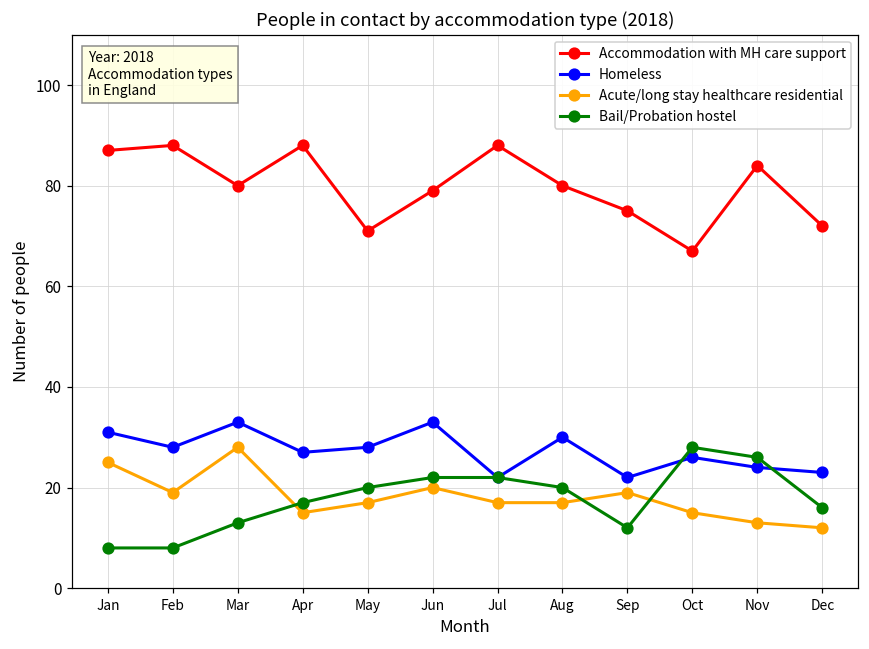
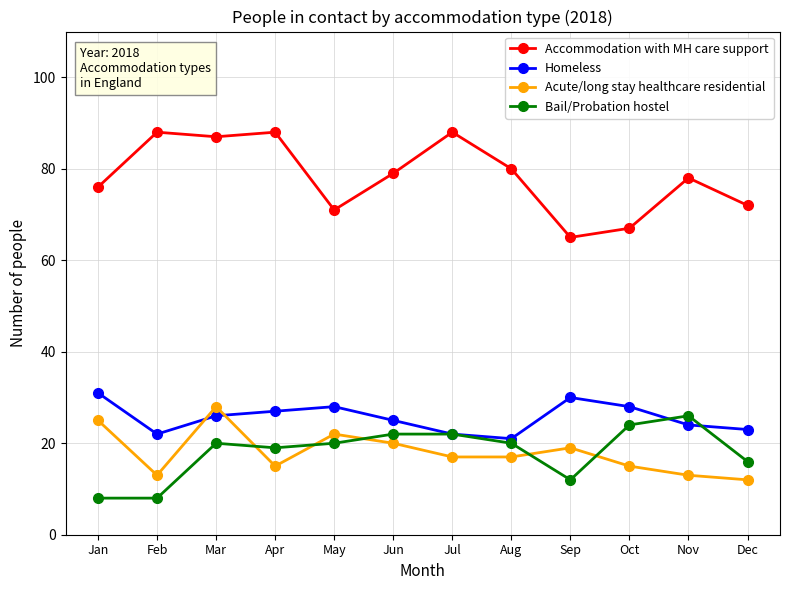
  {
    "Accommodation with MH care support": {
-     "Jan": 87,
+     "Jan": 76,
      "Feb": 88,
-     "Mar": 80,
+     "Mar": 87,
      "Apr": 88,
      "May": 71,
      "Jun": 79,
      "Jul": 88,
      "Aug": 80,
-     "Sep": 75,
+     "Sep": 65,
      "Oct": 67,
-     "Nov": 84,
+     "Nov": 78,
      "Dec": 72
    },
    "Homeless": {
      "Jan": 31,
-     "Feb": 28,
-     "Mar": 33,
+     "Feb": 22,
+     "Mar": 26,
      "Apr": 27,
      "May": 28,
-     "Jun": 33,
-     "Aug": 30,
-     "Sep": 22,
-     "Oct": 26,
+     "Jun": 25,
+     "Aug": 21,
+     "Sep": 30,
+     "Oct": 28,
      "Nov": 24,
      "Dec": 23
    },
    "Acute/long stay healthcare residential": {
      "Jan": 25,
-     "Feb": 19,
+     "Feb": 13,
      "Mar": 28,
      "Apr": 15,
-     "May": 17,
+     "May": 22,
      "Jun": 20,
      "Jul": 17,
      "Aug": 17,
      "Sep": 19,
      "Oct": 15,
      "Nov": 13,
      "Dec": 12
    },
    "Bail/Probation hostel": {
      "Jan": 8,
      "Feb": 8,
-     "Mar": 13,
-     "Apr": 17,
+     "Mar": 20,
+     "Apr": 19,
      "May": 20,
      "Jun": 22,
      "Aug": 20,
      "Sep": 12,
-     "Oct": 28,
+     "Oct": 24,
      "Nov": 26,
      "Dec": 16
    }
  }
